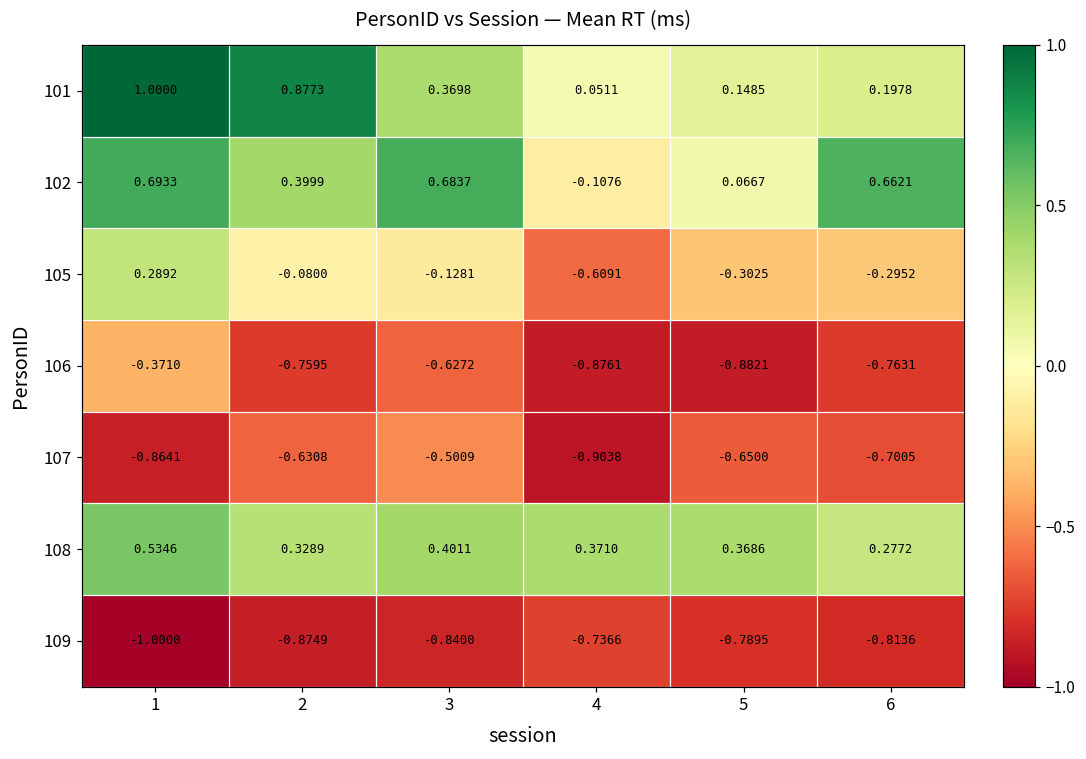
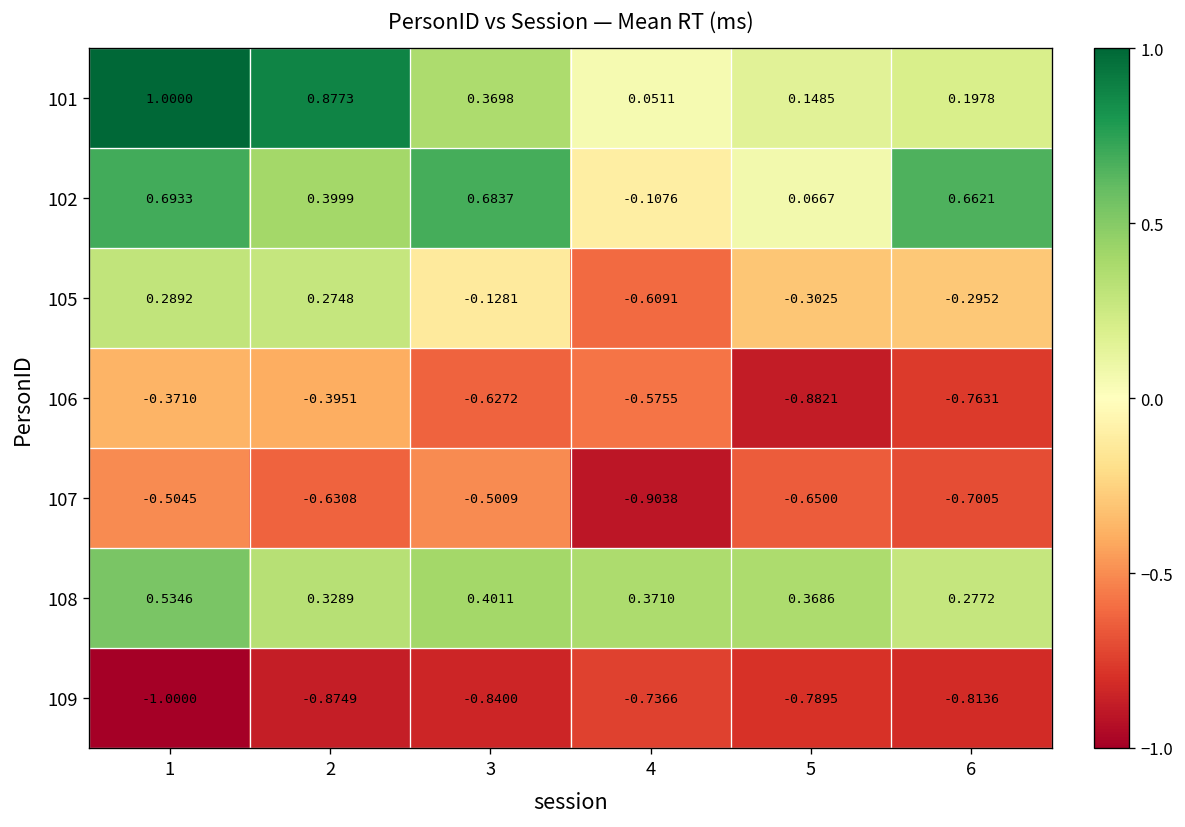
  {
    "101": {
      "1": 1.0000,
      "2": 0.8773,
      "3": 0.3698,
      "4": 0.0511,
      "5": 0.1485,
      "6": 0.1978
    },
    "102": {
      "1": 0.6933,
      "2": 0.3999,
      "3": 0.6837,
      "4": -0.1076,
      "5": 0.0667,
      "6": 0.6621
    },
    "105": {
      "1": 0.2892,
-     "2": -0.0800,
+     "2": 0.2748,
      "3": -0.1281,
      "4": -0.6091,
      "5": -0.3025,
      "6": -0.2952
    },
    "106": {
      "1": -0.3710,
-     "2": -0.7595,
+     "2": -0.3951,
      "3": -0.6272,
-     "4": -0.8761,
+     "4": -0.5755,
      "5": -0.8821,
      "6": -0.7631
    },
    "107": {
-     "1": -0.8641,
+     "1": -0.5045,
      "2": -0.6308,
      "3": -0.5009,
      "4": -0.9038,
      "5": -0.6500,
      "6": -0.7005
    },
    "108": {
      "1": 0.5346,
      "2": 0.3289,
      "3": 0.4011,
      "4": 0.3710,
      "5": 0.3686,
      "6": 0.2772
    },
    "109": {
      "1": -1.0000,
      "2": -0.8749,
      "3": -0.8400,
      "4": -0.7366,
      "5": -0.7895,
      "6": -0.8136
    }
  }
